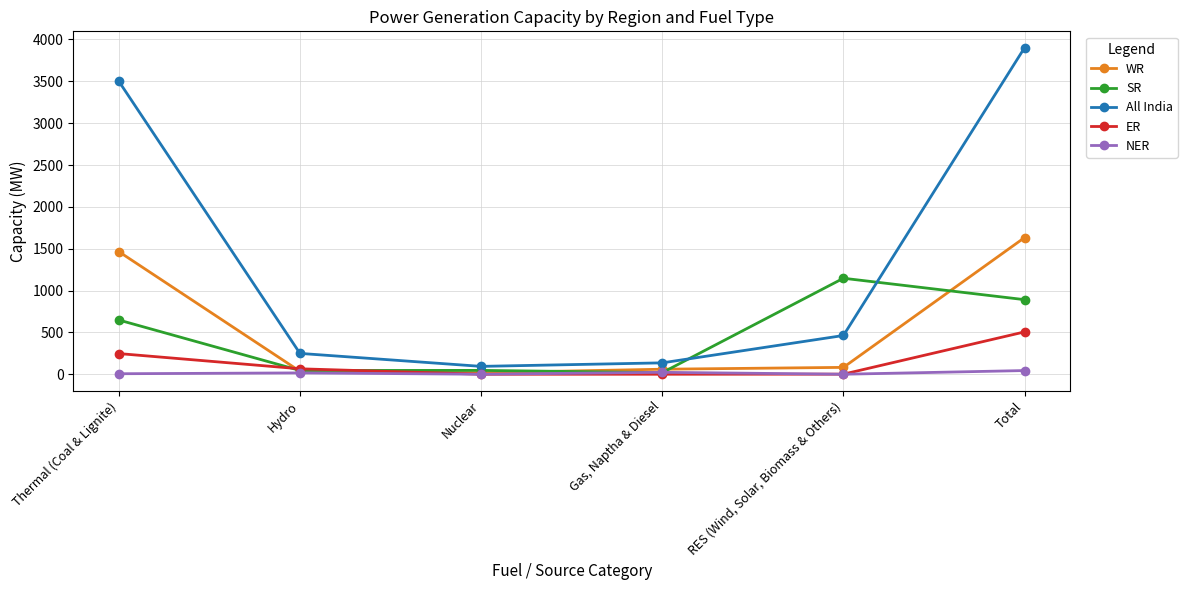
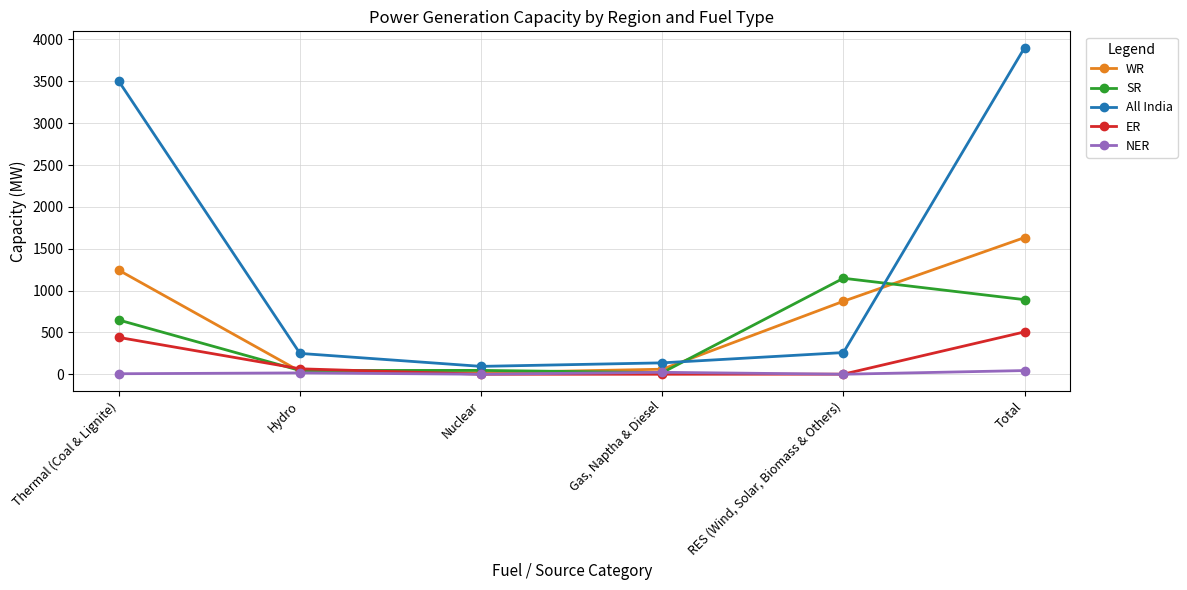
  {
    "WR": {
-     "Thermal (Coal & Lignite)": 1500,
+     "Thermal (Coal & Lignite)": 1200,
      "Gas, Naptha & Diesel": 100,
-     "RES (Wind, Solar, Biomass & Others)": 100,
+     "RES (Wind, Solar, Biomass & Others)": 900,
      "Total": 1600
    },
    "SR": {
      "Thermal (Coal & Lignite)": 600,
      "RES (Wind, Solar, Biomass & Others)": 1100,
      "Total": 900
    },
    "All India": {
      "Thermal (Coal & Lignite)": 3500,
      "Hydro": 200,
      "Nuclear": 100,
      "Gas, Naptha & Diesel": 100,
-     "RES (Wind, Solar, Biomass & Others)": 500,
+     "RES (Wind, Solar, Biomass & Others)": 300,
      "Total": 3900
    },
    "ER": {
-     "Thermal (Coal & Lignite)": 200,
+     "Thermal (Coal & Lignite)": 400,
      "Total": 500
    },
    "NER": {
      "Thermal (Coal & Lignite)": 0,
      "Total": 0
    }
  }
